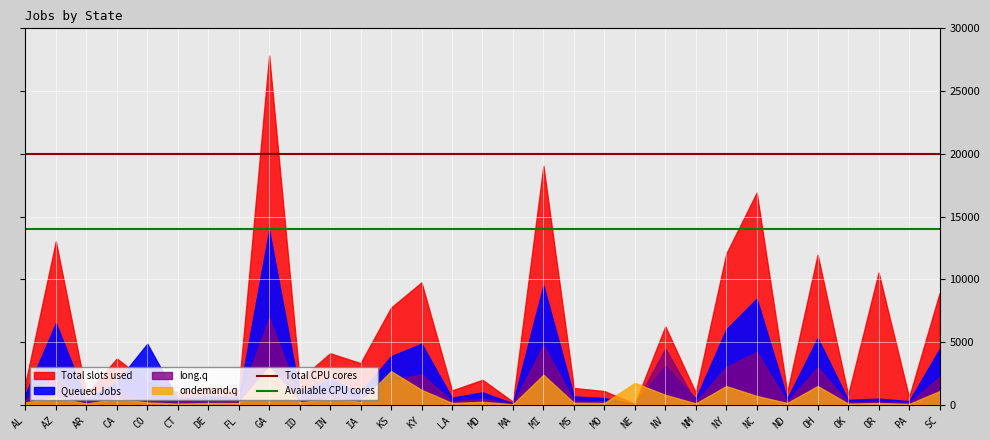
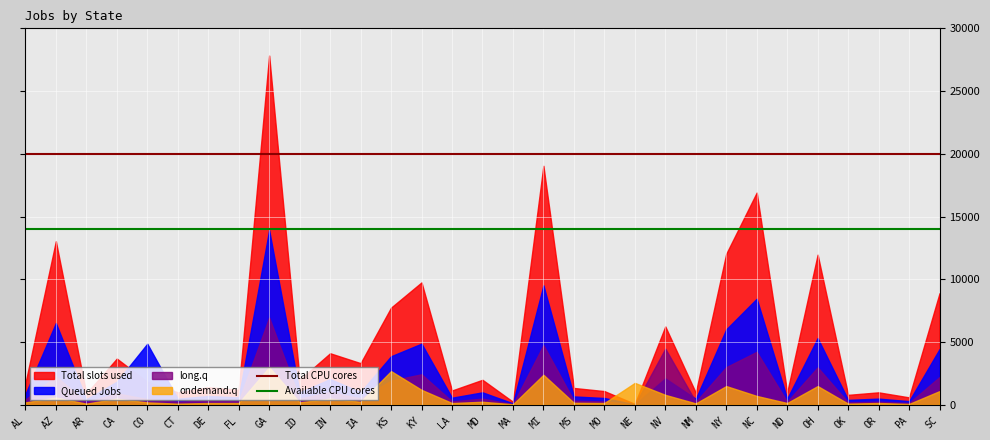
  {
    "Total slots used": {
      "AL": 1700,
      "AZ": 13000,
      "CA": 3700,
      "GA": 27800,
      "IN": 4100,
      "IA": 3300,
      "KS": 7800,
      "KY": 9800,
      "LA": 1100,
      "MD": 2000,
      "MI": 19000,
      "MS": 1400,
      "MO": 1100,
      "NV": 6300,
      "NM": 1000,
      "NY": 12000,
      "NC": 16900,
      "ND": 1000,
      "OH": 12000,
      "OK": 800,
-     "OR": 10600,
+     "OR": 1000,
      "PA": 600,
      "SC": 8900
    },
    "Queued Jobs": {
      "AL": 900,
      "AZ": 6500,
      "CO": 4900,
      "GA": 13900,
      "KS": 3900,
      "KY": 4900,
      "LA": 600,
      "MD": 1000,
      "MI": 9500,
      "MS": 700,
      "MO": 600,
-     "NV": 3100,
+     "NV": 2100,
      "NM": 500,
      "NY": 6000,
      "NC": 8500,
      "ND": 500,
      "OH": 5300,
      "OR": 500,
      "SC": 4400
    },
    "long.q": {
      "AL": 400,
      "GA": 7000,
      "KS": 1900,
      "KY": 2400,
      "MD": 500,
      "MI": 4800,
      "NV": 4500,
      "NY": 3000,
      "NC": 4200,
      "OH": 3000,
      "SC": 2200
    },
    "ondemand.q": {
      "AL": 200,
      "CO": 200,
      "GA": 3000,
      "ID": 200,
      "IA": 300,
      "KS": 2700,
      "KY": 1200,
      "MD": 300,
      "MI": 2400,
      "NE": 1800,
      "NV": 800,
      "NY": 1500,
      "NC": 700,
      "OH": 1500,
      "SC": 1100
    }
  }
